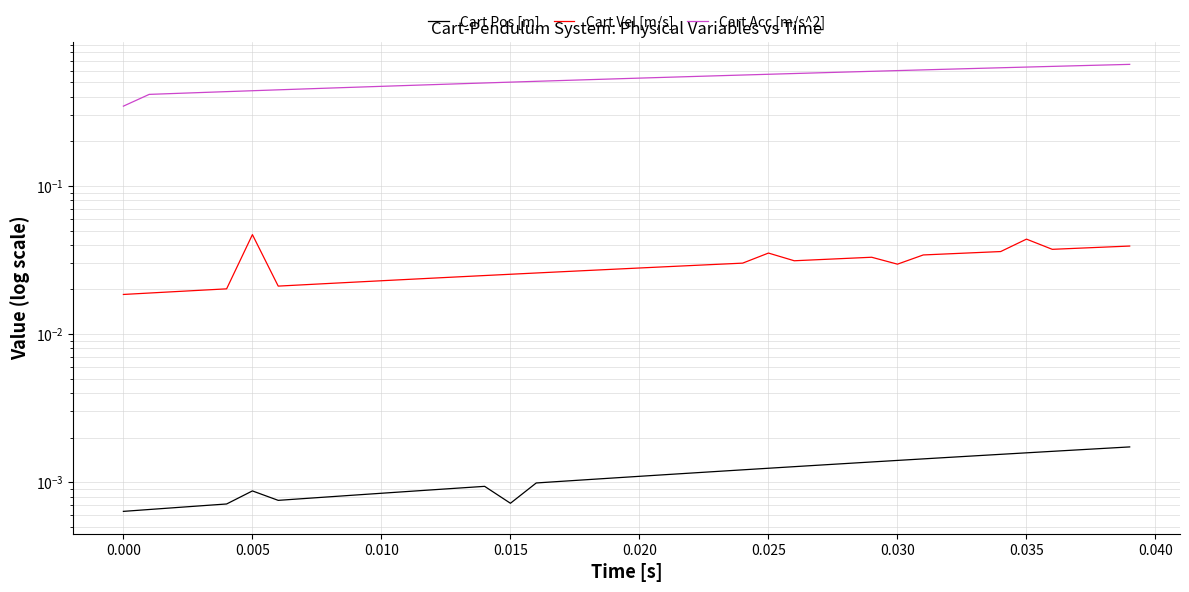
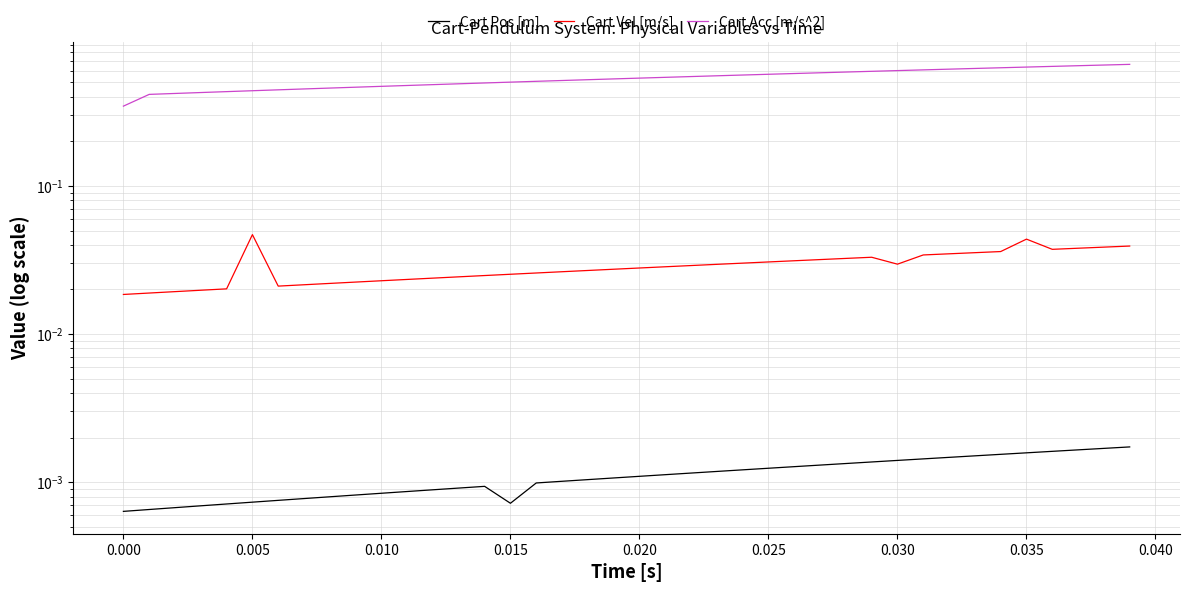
  {
    "Cart Pos [m]": {
      "0.000": 0.00063,
-     "0.005": 0.0009,
+     "0.005": 0.0007,
      "0.010": 0.0008,
      "0.015": 0.0007,
      "0.020": 0.0011,
      "0.025": 0.0012,
      "0.030": 0.0014,
      "0.035": 0.0016
    },
    "Cart Vel [m/s]": {
      "0.000": 0.019,
      "0.005": 0.047,
      "0.010": 0.023,
      "0.015": 0.025,
      "0.020": 0.028,
-     "0.025": 0.035,
+     "0.025": 0.031,
      "0.030": 0.030,
      "0.035": 0.044
    },
    "Cart Acc [m/s^2]": {
      "0.000": 0.35,
      "0.005": 0.44,
      "0.010": 0.47,
      "0.015": 0.50,
      "0.020": 0.53,
      "0.025": 0.57,
      "0.030": 0.60,
      "0.035": 0.63
    }
  }
